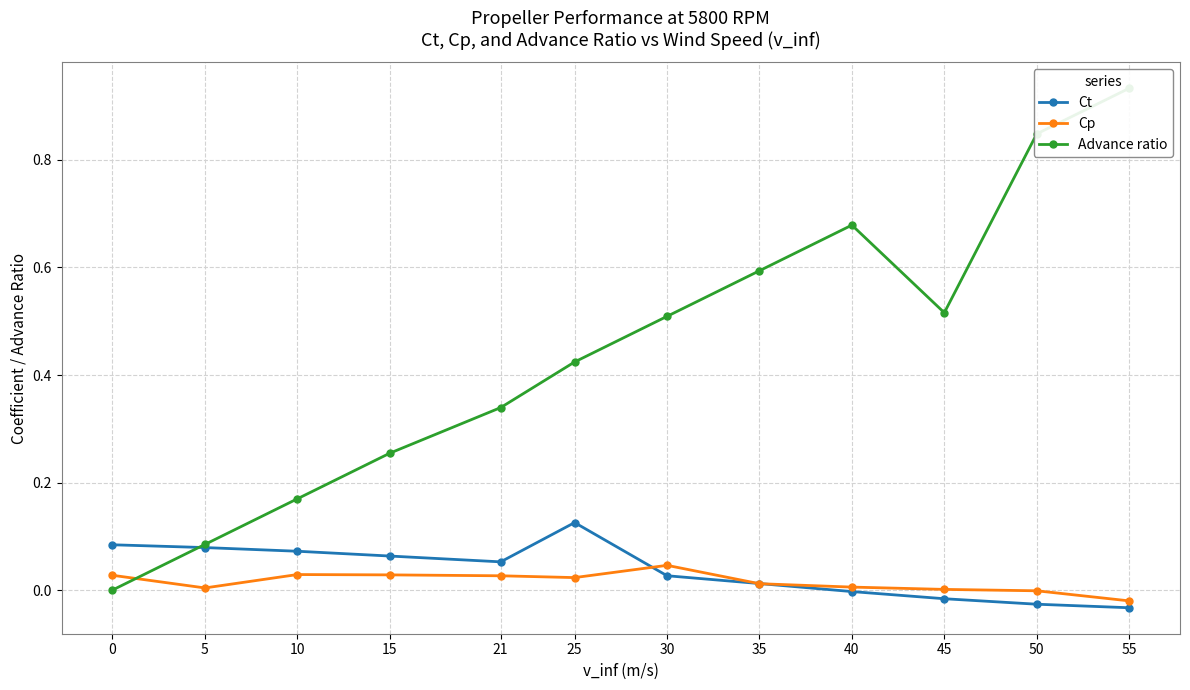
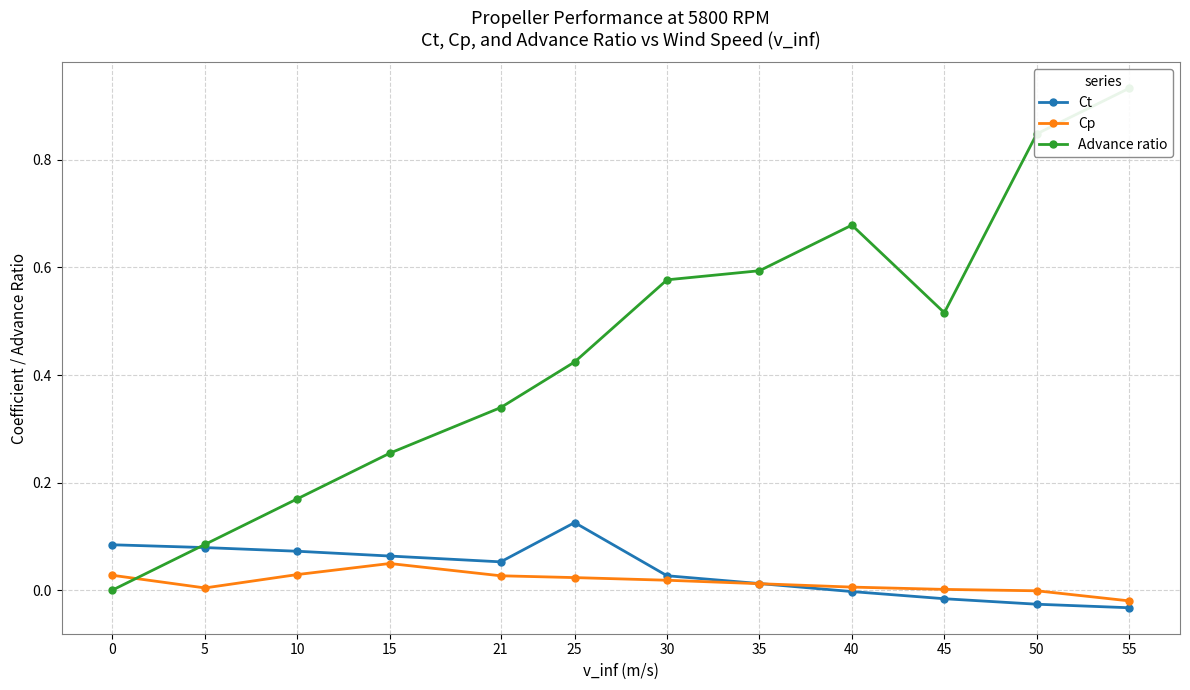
  {
    "Ct": {
      "0": 0.08,
      "5": 0.08,
      "10": 0.07,
      "15": 0.06,
      "21": 0.05,
      "25": 0.13,
      "30": 0.03,
      "40": 0.00,
      "45": -0.02,
      "50": -0.03,
      "55": -0.03
    },
    "Cp": {
      "0": 0.03,
      "5": 0.00,
      "10": 0.03,
-     "15": 0.03,
+     "15": 0.05,
      "21": 0.03,
      "25": 0.02,
-     "30": 0.05,
+     "30": 0.02,
      "40": 0.01,
      "45": 0.00,
      "50": 0.00,
      "55": -0.02
    },
    "Advance ratio": {
      "0": 0.00,
      "5": 0.08,
      "10": 0.17,
      "15": 0.25,
      "21": 0.34,
      "25": 0.42,
-     "30": 0.51,
+     "30": 0.58,
      "35": 0.59,
      "40": 0.68,
      "45": 0.52
    }
  }
